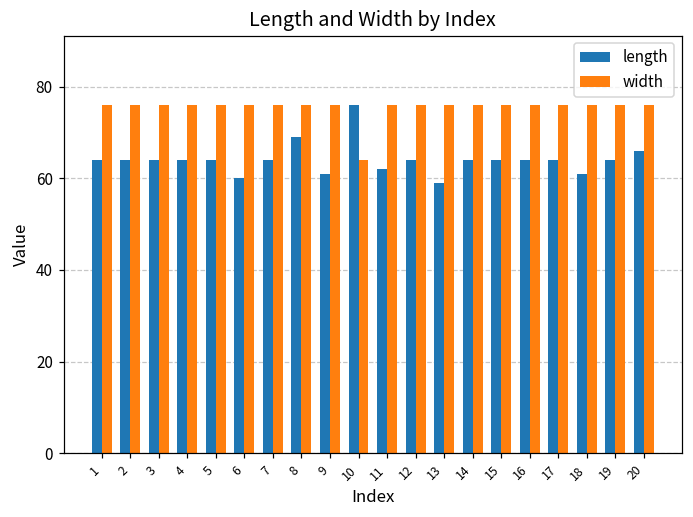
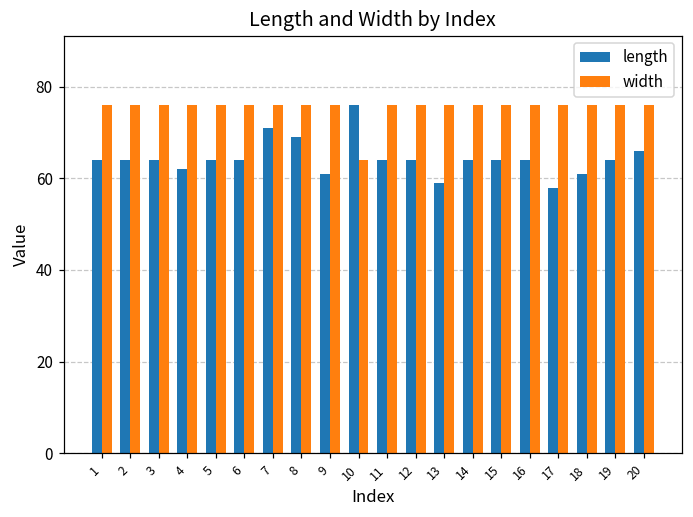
  {
    "length": {
      "1": 64,
      "2": 64,
      "3": 64,
-     "4": 64,
+     "4": 62,
      "5": 64,
-     "6": 60,
-     "7": 64,
+     "6": 64,
+     "7": 71,
      "8": 69,
      "9": 61,
      "10": 76,
-     "11": 62,
+     "11": 64,
      "12": 64,
      "13": 59,
      "14": 64,
      "15": 64,
      "16": 64,
-     "17": 64,
+     "17": 58,
      "18": 61,
      "19": 64,
      "20": 66
    },
    "width": {
      "1": 76,
      "2": 76,
      "3": 76,
      "4": 76,
      "5": 76,
      "6": 76,
      "7": 76,
      "8": 76,
      "9": 76,
      "10": 64,
      "11": 76,
      "12": 76,
      "13": 76,
      "14": 76,
      "15": 76,
      "16": 76,
      "17": 76,
      "18": 76,
      "19": 76,
      "20": 76
    }
  }
